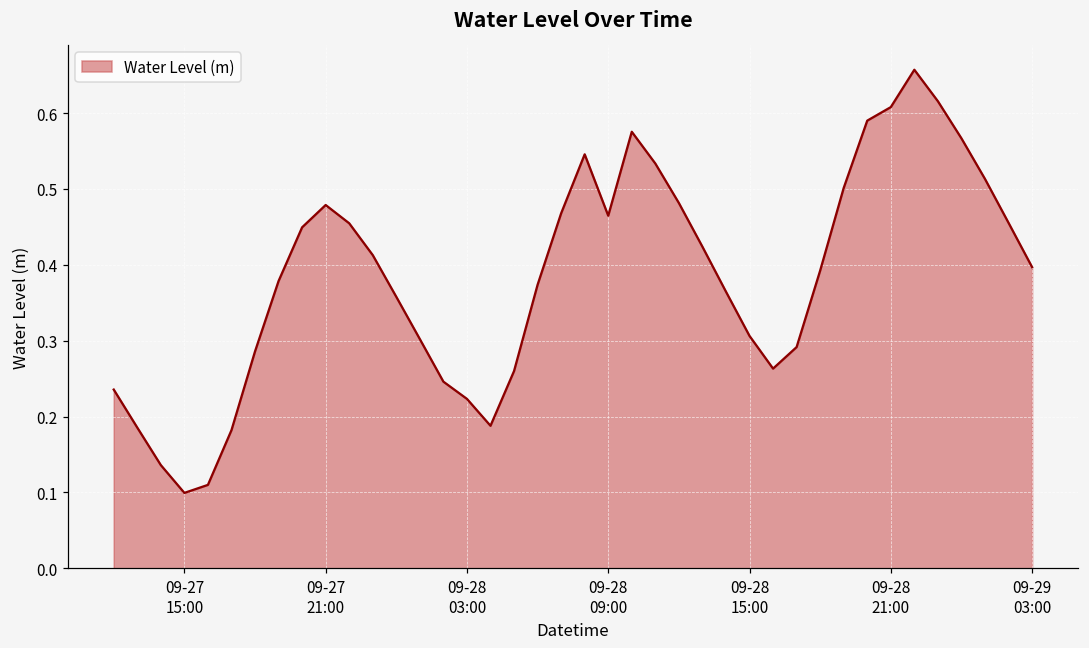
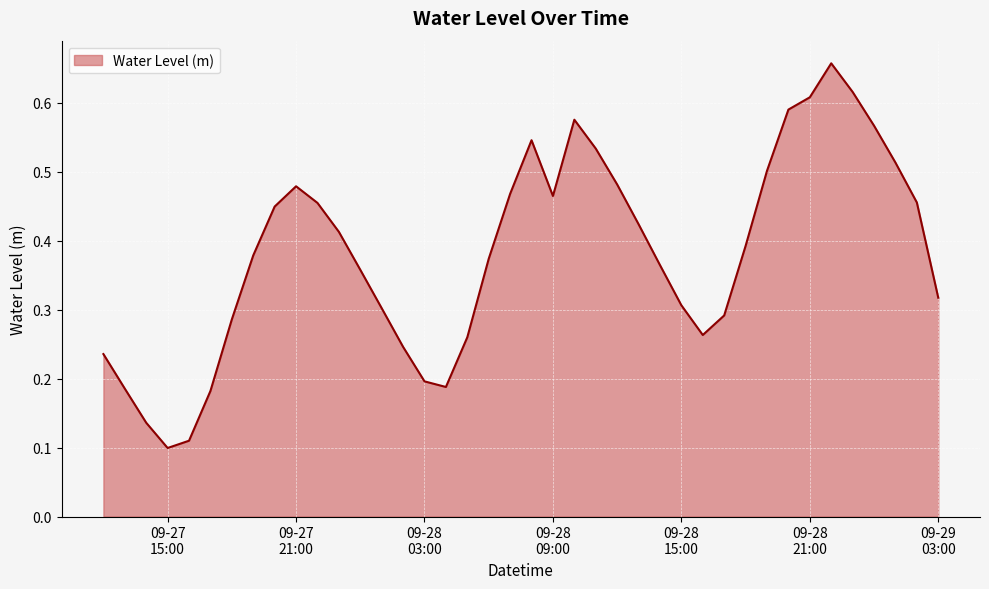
  {
    "09-27 15:00": 0.10,
    "09-27 21:00": 0.48,
-   "09-28 03:00": 0.22,
+   "09-28 03:00": 0.20,
    "09-28 09:00": 0.46,
    "09-28 15:00": 0.31,
    "09-28 21:00": 0.61,
-   "09-29 03:00": 0.40
+   "09-29 03:00": 0.32
  }
